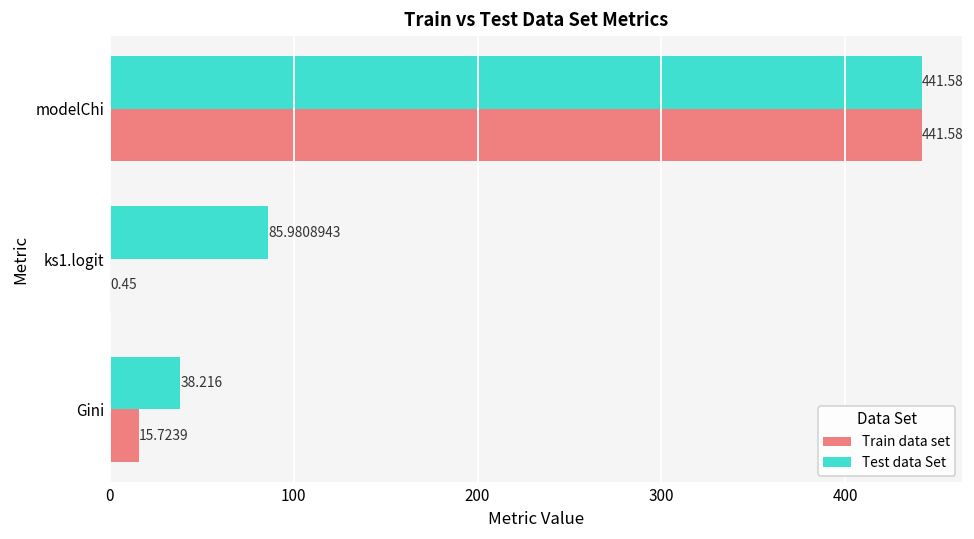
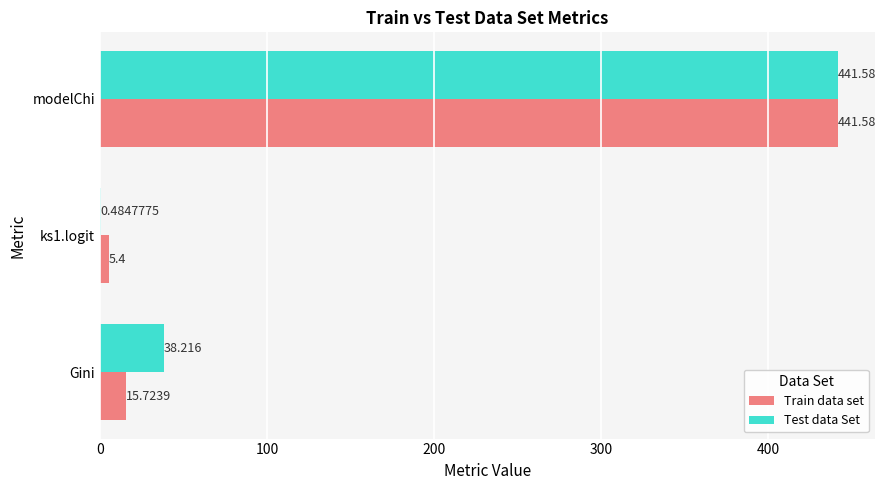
  {
    "Train data set": {
      "modelChi": 441.58,
-     "ks1.logit": 0.45,
+     "ks1.logit": 5.4,
      "Gini": 15.7239
    },
    "Test data Set": {
      "modelChi": 441.58,
-     "ks1.logit": 85.9808943,
+     "ks1.logit": 0.4847775,
      "Gini": 38.216
    }
  }
